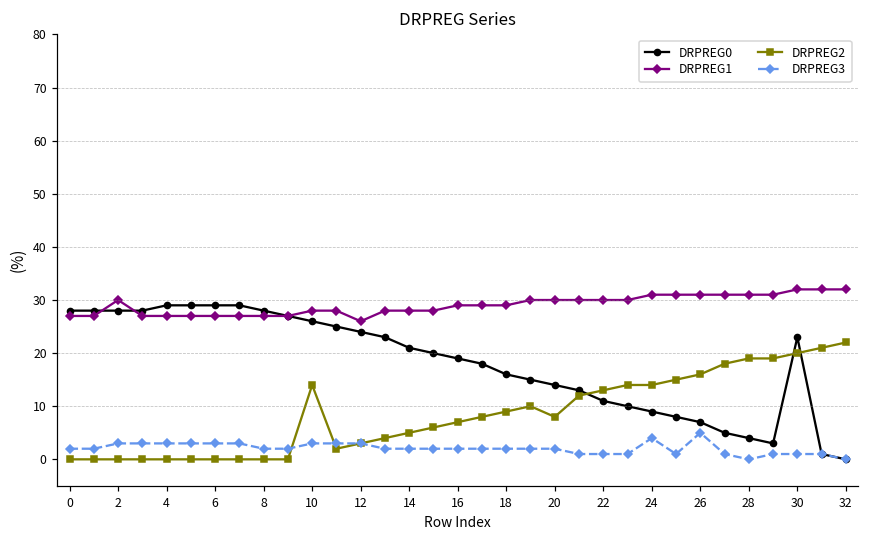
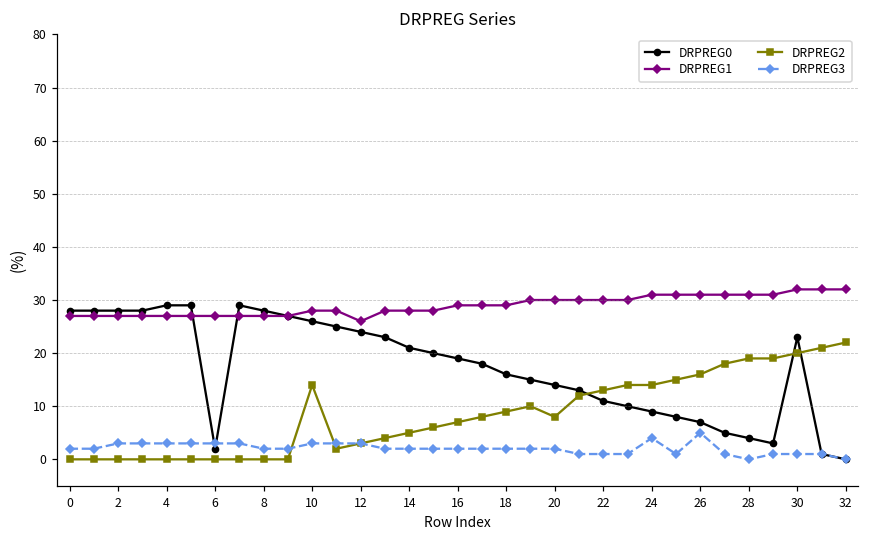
  {
    "DRPREG0": {
      "0": 28,
      "2": 28,
      "4": 29,
-     "6": 29,
+     "6": 2,
      "8": 28,
      "10": 26,
      "12": 24,
      "14": 21,
      "16": 19,
      "18": 16,
      "20": 14,
      "22": 11,
      "24": 9,
      "26": 7,
      "28": 4,
      "30": 23
    },
    "DRPREG1": {
      "0": 27,
-     "2": 30,
+     "2": 27,
      "4": 27,
      "6": 27,
      "8": 27,
      "10": 28,
      "12": 26,
      "14": 28,
      "16": 29,
      "18": 29,
      "20": 30,
      "22": 30,
      "24": 31,
      "26": 31,
      "28": 31,
      "30": 32,
      "32": 32
    },
    "DRPREG2": {
      "0": 0,
      "2": 0,
      "4": 0,
      "6": 0,
      "8": 0,
      "10": 14,
      "14": 5,
      "16": 7,
      "18": 9,
      "20": 8,
      "22": 13,
      "24": 14,
      "26": 16,
      "28": 19,
      "30": 20,
      "32": 22
    },
    "DRPREG3": {
      "0": 2,
      "2": 3,
      "4": 3,
      "6": 3,
      "8": 2,
      "10": 3,
      "14": 2,
      "16": 2,
      "18": 2,
      "20": 2,
      "22": 1,
      "24": 4,
      "26": 5,
      "28": 0,
      "30": 1
    }
  }
